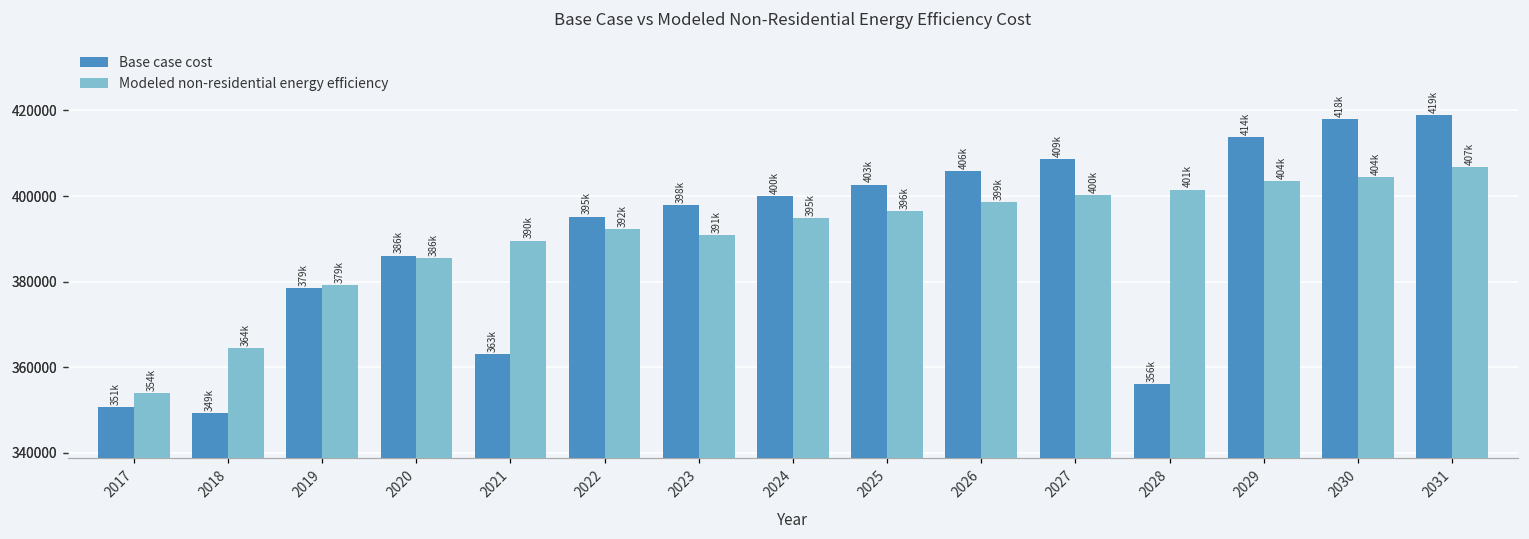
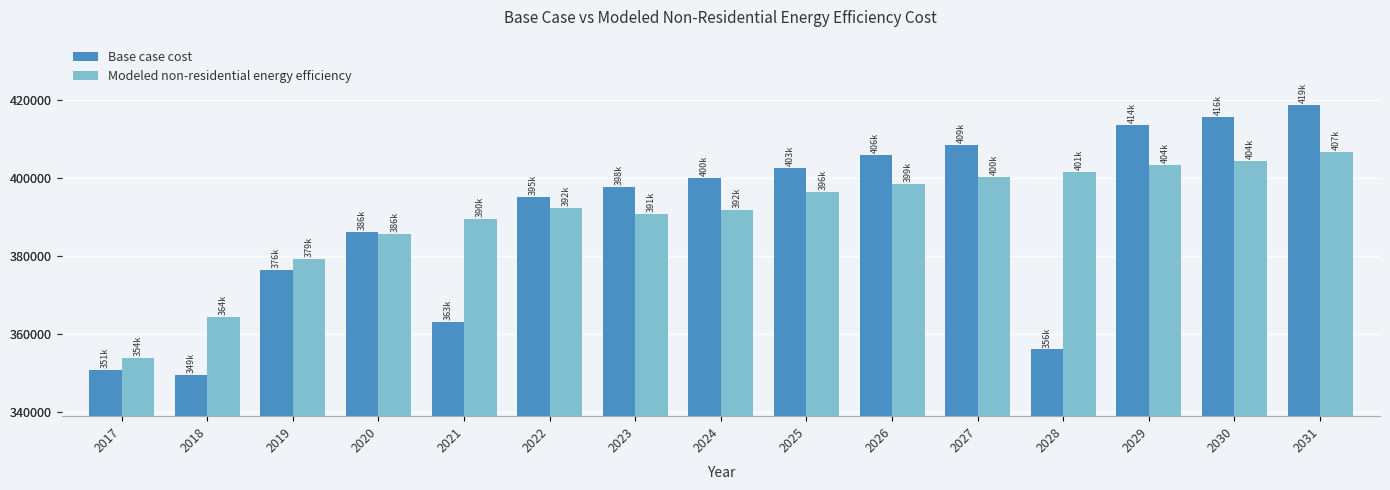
  {
    "Base case cost": {
      "2017": "351k",
      "2018": "349k",
-     "2019": "379k",
+     "2019": "376k",
      "2020": "386k",
      "2021": "363k",
      "2022": "395k",
      "2023": "398k",
      "2024": "400k",
      "2025": "403k",
      "2026": "406k",
      "2027": "409k",
      "2028": "356k",
      "2029": "414k",
-     "2030": "418k",
+     "2030": "416k",
      "2031": "419k"
    },
    "Modeled non-residential energy efficiency": {
      "2017": "354k",
      "2018": "364k",
      "2019": "379k",
      "2020": "386k",
      "2021": "390k",
      "2022": "392k",
      "2023": "391k",
-     "2024": "395k",
+     "2024": "392k",
      "2025": "396k",
      "2026": "399k",
      "2027": "400k",
      "2028": "401k",
      "2029": "404k",
      "2030": "404k",
      "2031": "407k"
    }
  }
